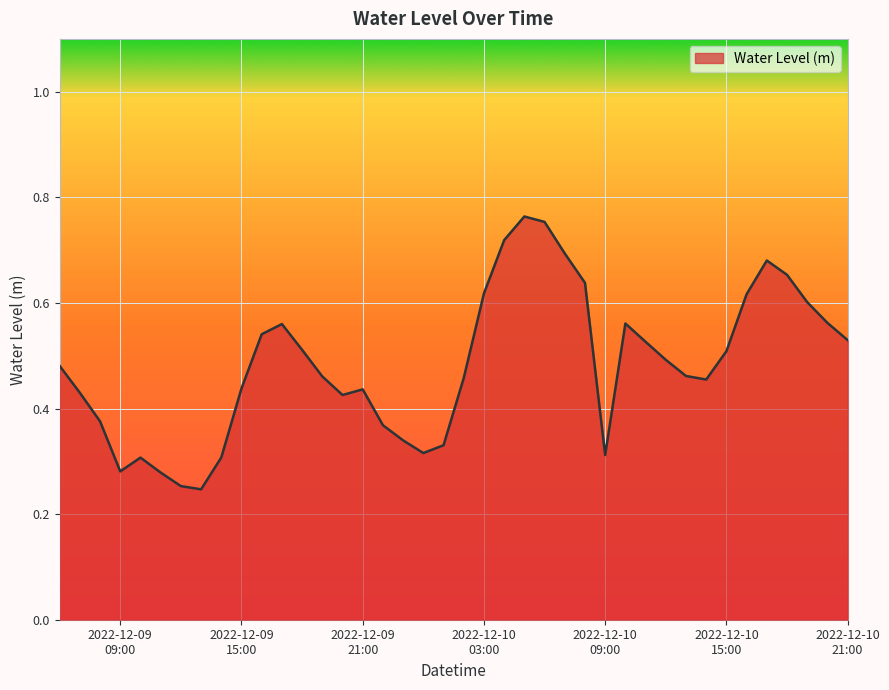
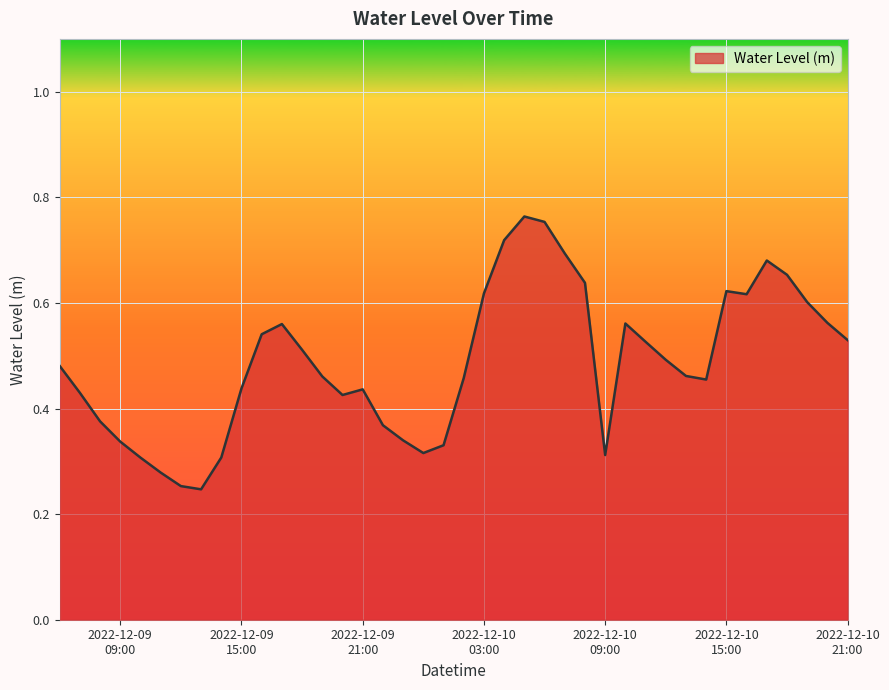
  {
-   "2022-12-09 09:00": 0.28,
+   "2022-12-09 09:00": 0.34,
    "2022-12-09 15:00": 0.44,
    "2022-12-09 21:00": 0.44,
    "2022-12-10 03:00": 0.62,
    "2022-12-10 09:00": 0.31,
-   "2022-12-10 15:00": 0.51,
+   "2022-12-10 15:00": 0.62,
    "2022-12-10 21:00": 0.53
  }
